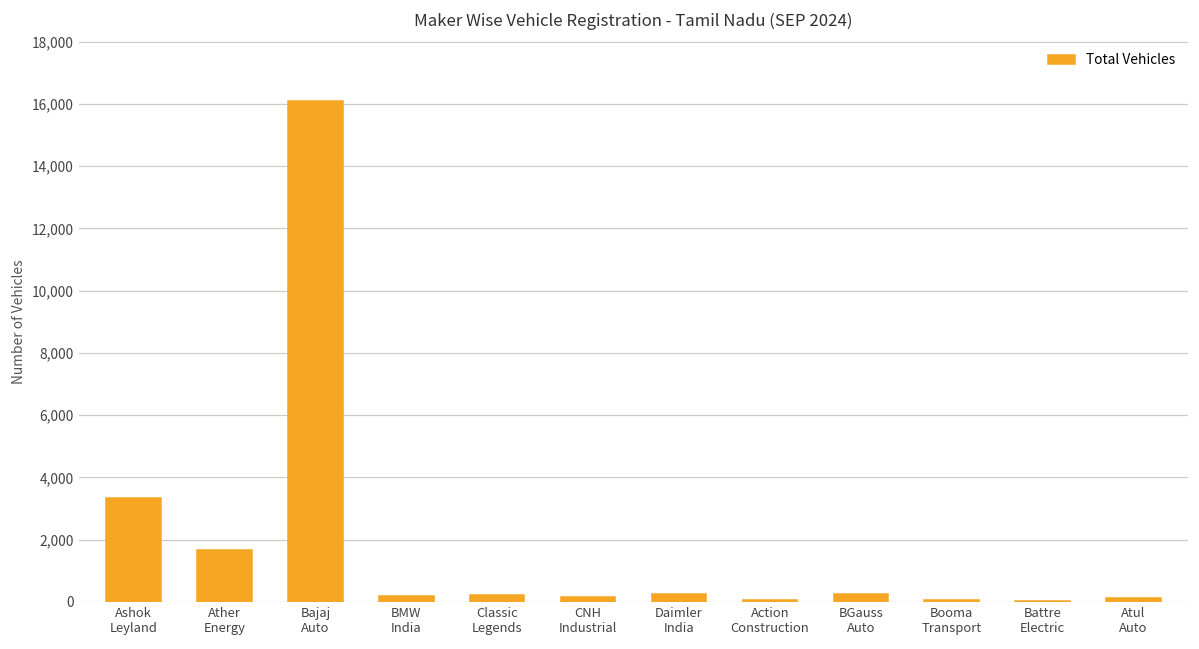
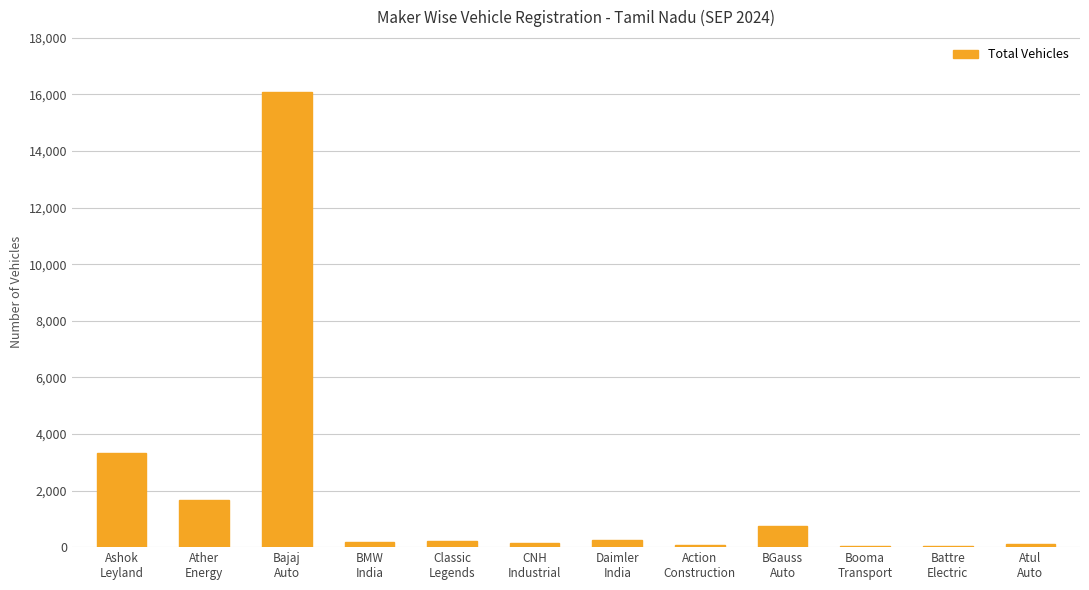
  {
    "Ashok Leyland": "3,300",
    "Ather Energy": "1,700",
    "Bajaj Auto": "16,100",
    "BMW India": "200",
    "Classic Legends": "200",
    "CNH Industrial": "100",
    "Daimler India": "200",
-   "BGauss Auto": "300",
+   "BGauss Auto": "700",
    "Atul Auto": "100"
  }
